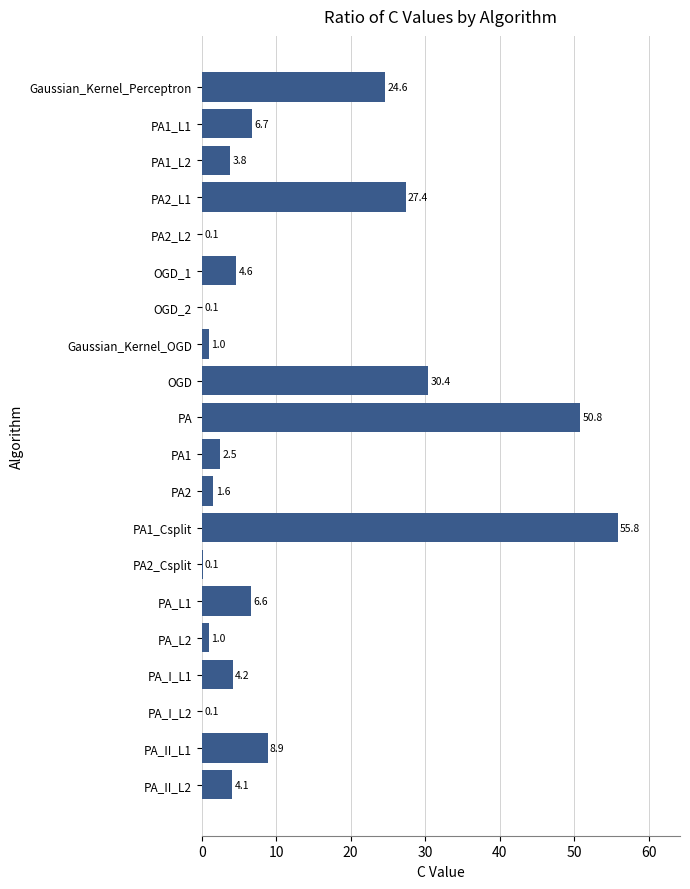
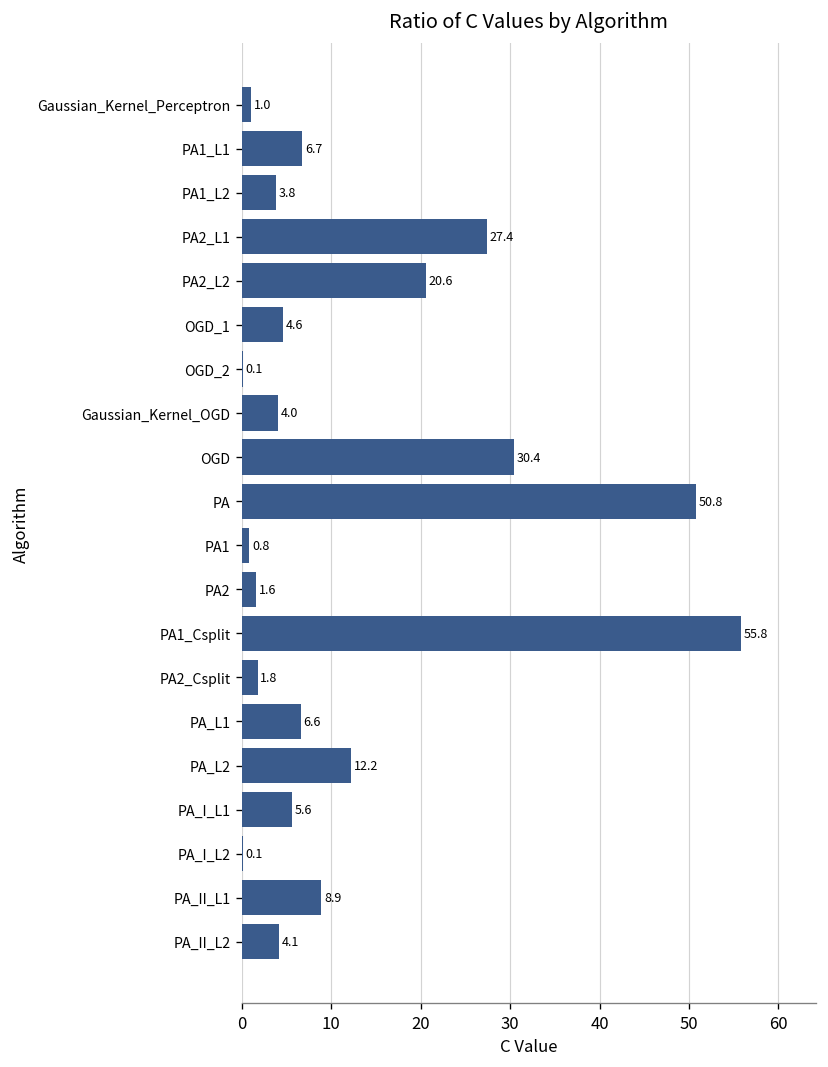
  {
-   "Gaussian_Kernel_Perceptron": 24.6,
+   "Gaussian_Kernel_Perceptron": 1.0,
    "PA1_L1": 6.7,
    "PA1_L2": 3.8,
    "PA2_L1": 27.4,
-   "PA2_L2": 0.1,
+   "PA2_L2": 20.6,
    "OGD_1": 4.6,
    "OGD_2": 0.1,
-   "Gaussian_Kernel_OGD": 1.0,
+   "Gaussian_Kernel_OGD": 4.0,
    "OGD": 30.4,
    "PA": 50.8,
-   "PA1": 2.5,
+   "PA1": 0.8,
    "PA2": 1.6,
    "PA1_Csplit": 55.8,
-   "PA2_Csplit": 0.1,
+   "PA2_Csplit": 1.8,
    "PA_L1": 6.6,
-   "PA_L2": 1.0,
-   "PA_I_L1": 4.2,
+   "PA_L2": 12.2,
+   "PA_I_L1": 5.6,
    "PA_I_L2": 0.1,
    "PA_II_L1": 8.9,
    "PA_II_L2": 4.1
  }
